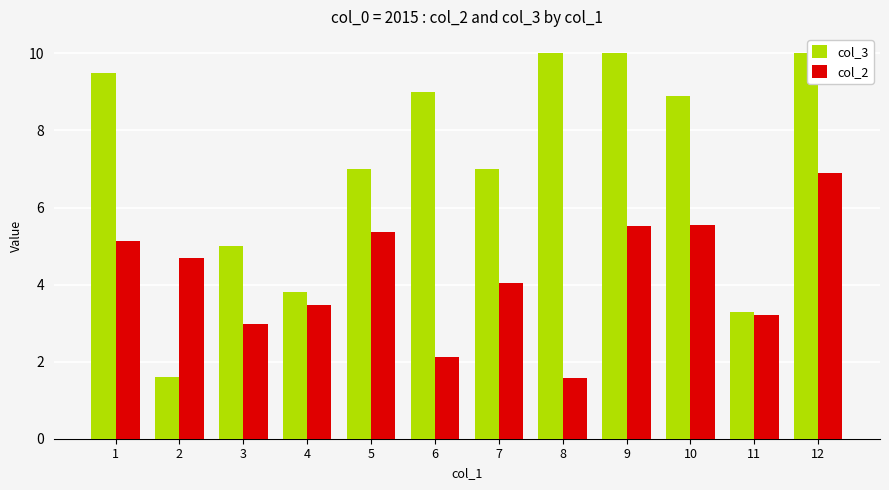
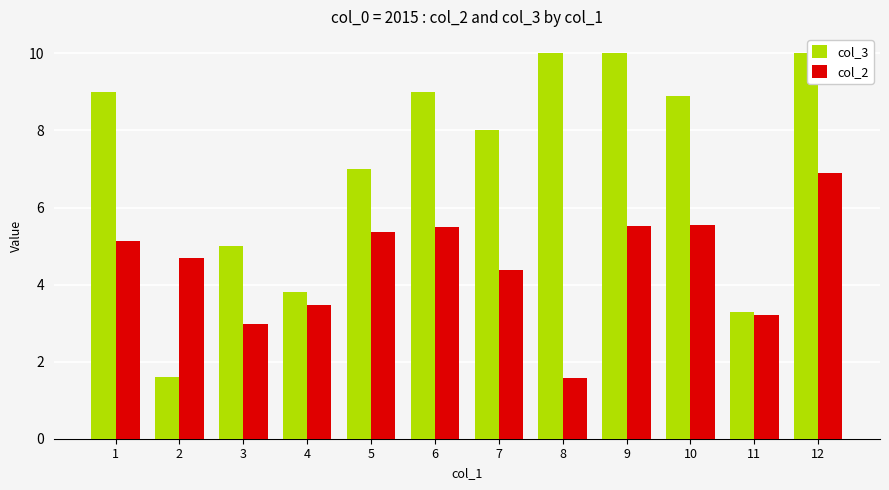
  {
    "col_3": {
-     "1": 9.5,
+     "1": 9.0,
      "2": 1.6,
      "3": 5.0,
      "4": 3.8,
      "5": 7.0,
      "6": 9.0,
-     "7": 7,
+     "7": 8,
      "8": 10.0,
      "9": 10.0,
      "10": 8.9,
      "11": 3.3,
      "12": 10.0
    },
    "col_2": {
      "1": 5.1,
      "2": 4.7,
      "3": 3.0,
      "4": 3.5,
      "5": 5.4,
-     "6": 2.1,
-     "7": 4.0,
+     "6": 5.5,
+     "7": 4.4,
      "8": 1.6,
      "9": 5.5,
      "10": 5.5,
      "11": 3.2,
      "12": 6.9
    }
  }
